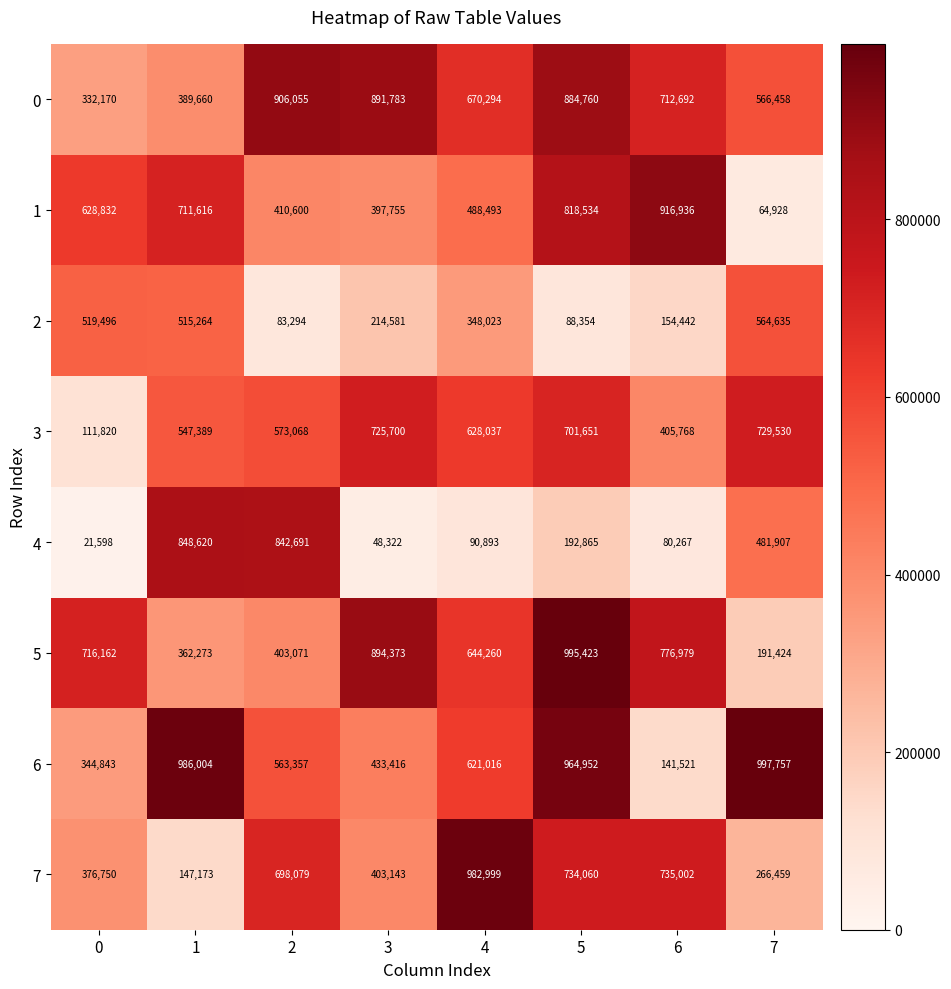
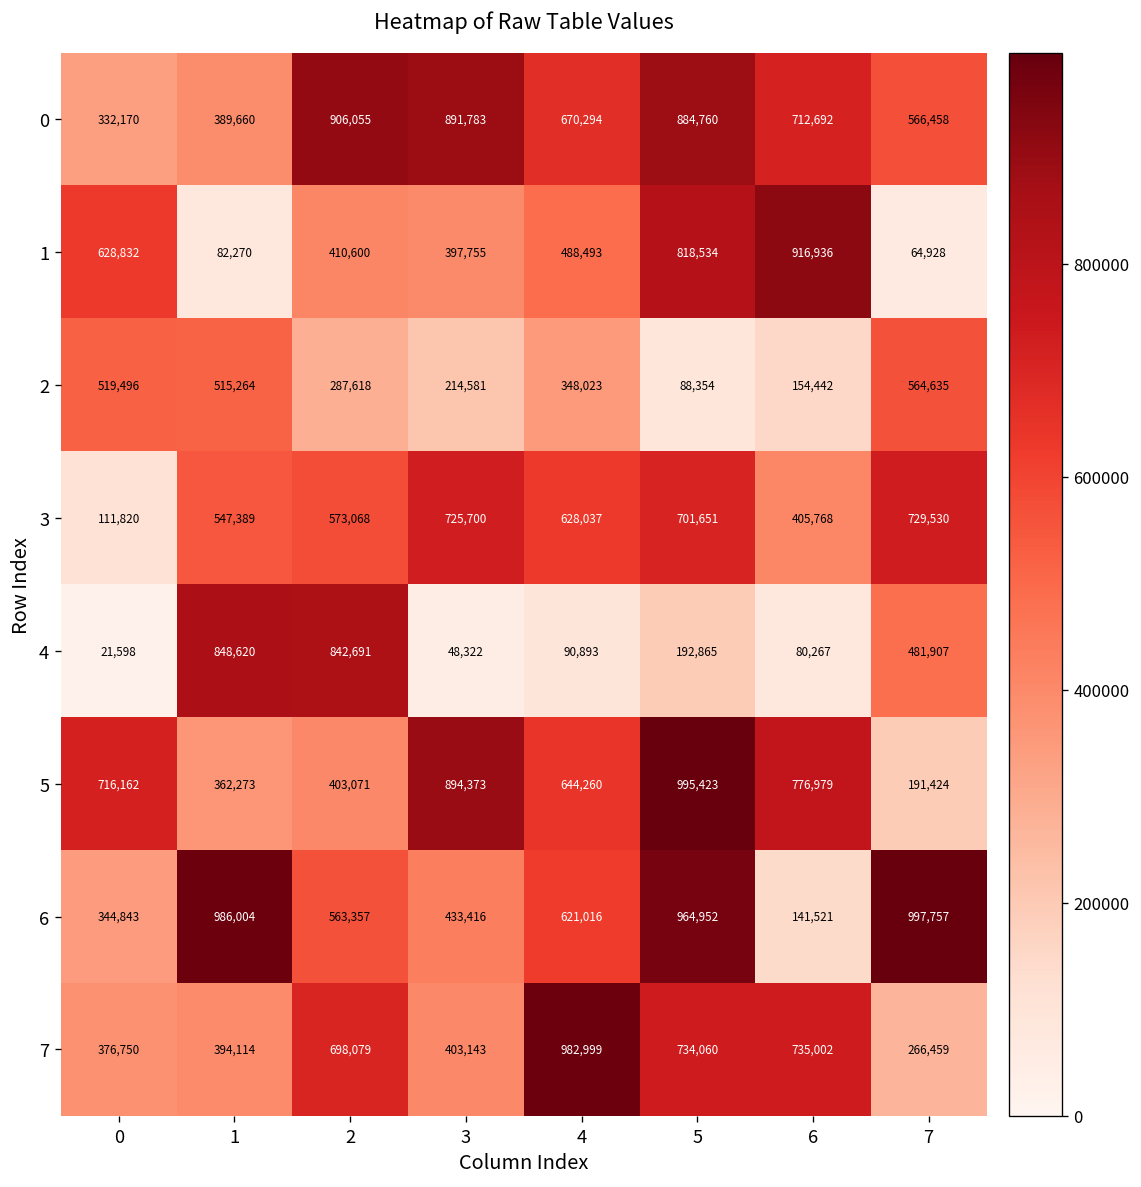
  {
    "0": {
      "0": "332,170",
      "1": "389,660",
      "2": "906,055",
      "3": "891,783",
      "4": "670,294",
      "5": "884,760",
      "6": "712,692",
      "7": "566,458"
    },
    "1": {
      "0": "628,832",
-     "1": "711,616",
+     "1": "82,270",
      "2": "410,600",
      "3": "397,755",
      "4": "488,493",
      "5": "818,534",
      "6": "916,936",
      "7": "64,928"
    },
    "2": {
      "0": "519,496",
      "1": "515,264",
-     "2": "83,294",
+     "2": "287,618",
      "3": "214,581",
      "4": "348,023",
      "5": "88,354",
      "6": "154,442",
      "7": "564,635"
    },
    "3": {
      "0": "111,820",
      "1": "547,389",
      "2": "573,068",
      "3": "725,700",
      "4": "628,037",
      "5": "701,651",
      "6": "405,768",
      "7": "729,530"
    },
    "4": {
      "0": "21,598",
      "1": "848,620",
      "2": "842,691",
      "3": "48,322",
      "4": "90,893",
      "5": "192,865",
      "6": "80,267",
      "7": "481,907"
    },
    "5": {
      "0": "716,162",
      "1": "362,273",
      "2": "403,071",
      "3": "894,373",
      "4": "644,260",
      "5": "995,423",
      "6": "776,979",
      "7": "191,424"
    },
    "6": {
      "0": "344,843",
      "1": "986,004",
      "2": "563,357",
      "3": "433,416",
      "4": "621,016",
      "5": "964,952",
      "6": "141,521",
      "7": "997,757"
    },
    "7": {
      "0": "376,750",
-     "1": "147,173",
+     "1": "394,114",
      "2": "698,079",
      "3": "403,143",
      "4": "982,999",
      "5": "734,060",
      "6": "735,002",
      "7": "266,459"
    }
  }
